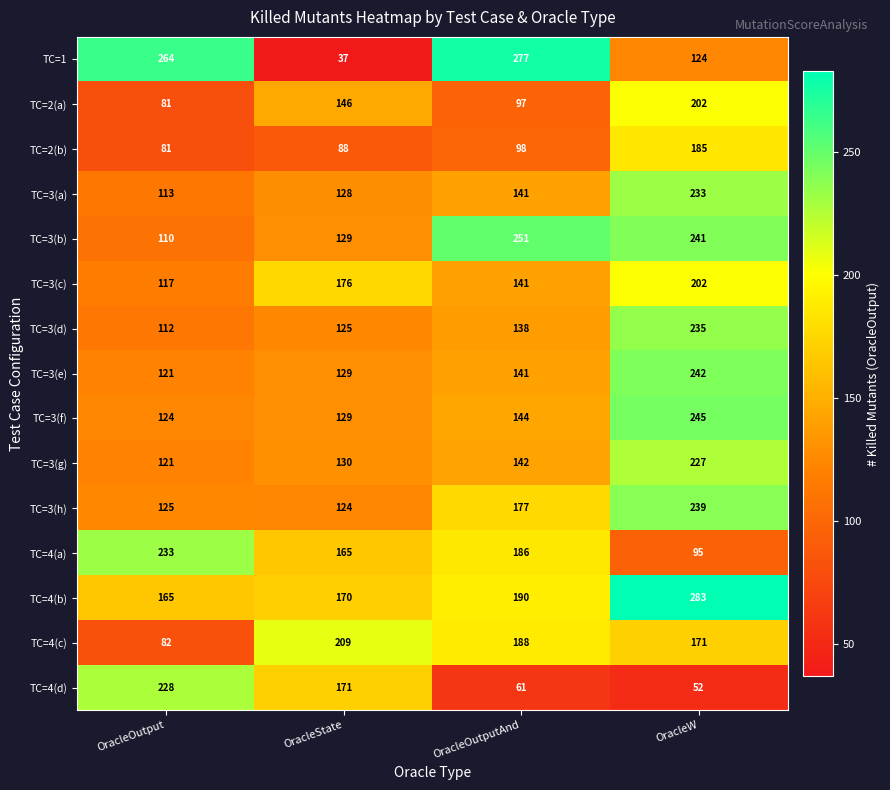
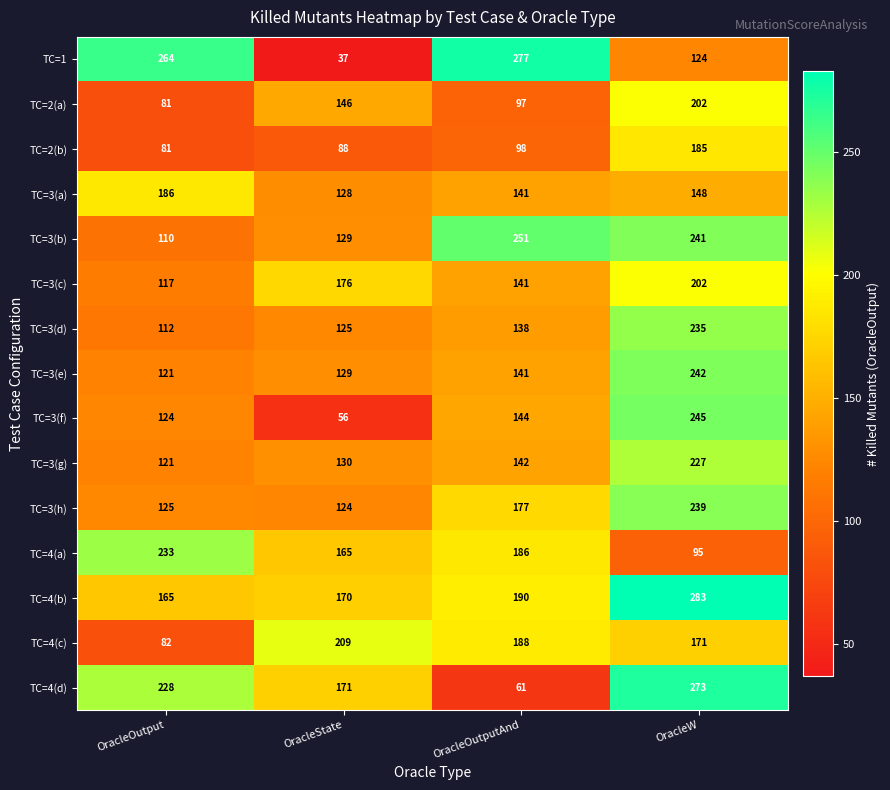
  {
    "TC=1": {
      "OracleOutput": 264,
      "OracleState": 37,
      "OracleOutputAnd": 277,
      "OracleW": 124
    },
    "TC=2(a)": {
      "OracleOutput": 81,
      "OracleState": 146,
      "OracleOutputAnd": 97,
      "OracleW": 202
    },
    "TC=2(b)": {
      "OracleOutput": 81,
      "OracleState": 88,
      "OracleOutputAnd": 98,
      "OracleW": 185
    },
    "TC=3(a)": {
-     "OracleOutput": 113,
+     "OracleOutput": 186,
      "OracleState": 128,
      "OracleOutputAnd": 141,
-     "OracleW": 233
+     "OracleW": 148
    },
    "TC=3(b)": {
      "OracleOutput": 110,
      "OracleState": 129,
      "OracleOutputAnd": 251,
      "OracleW": 241
    },
    "TC=3(c)": {
      "OracleOutput": 117,
      "OracleState": 176,
      "OracleOutputAnd": 141,
      "OracleW": 202
    },
    "TC=3(d)": {
      "OracleOutput": 112,
      "OracleState": 125,
      "OracleOutputAnd": 138,
      "OracleW": 235
    },
    "TC=3(e)": {
      "OracleOutput": 121,
      "OracleState": 129,
      "OracleOutputAnd": 141,
      "OracleW": 242
    },
    "TC=3(f)": {
      "OracleOutput": 124,
-     "OracleState": 129,
+     "OracleState": 56,
      "OracleOutputAnd": 144,
      "OracleW": 245
    },
    "TC=3(g)": {
      "OracleOutput": 121,
      "OracleState": 130,
      "OracleOutputAnd": 142,
      "OracleW": 227
    },
    "TC=3(h)": {
      "OracleOutput": 125,
      "OracleState": 124,
      "OracleOutputAnd": 177,
      "OracleW": 239
    },
    "TC=4(a)": {
      "OracleOutput": 233,
      "OracleState": 165,
      "OracleOutputAnd": 186,
      "OracleW": 95
    },
    "TC=4(b)": {
      "OracleOutput": 165,
      "OracleState": 170,
      "OracleOutputAnd": 190,
      "OracleW": 283
    },
    "TC=4(c)": {
      "OracleOutput": 82,
      "OracleState": 209,
      "OracleOutputAnd": 188,
      "OracleW": 171
    },
    "TC=4(d)": {
      "OracleOutput": 228,
      "OracleState": 171,
      "OracleOutputAnd": 61,
-     "OracleW": 52
+     "OracleW": 273
    }
  }
